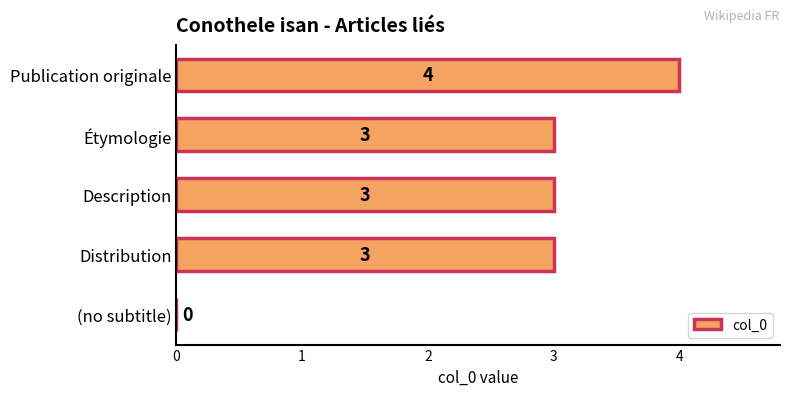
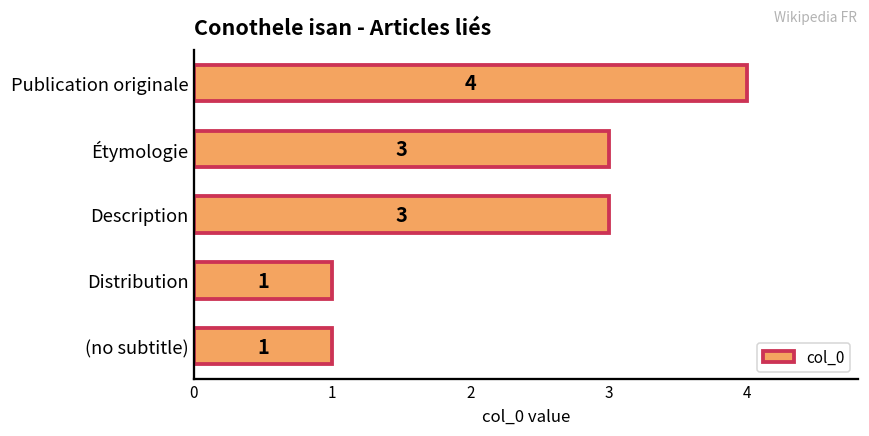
  {
    "Publication originale": 4,
    "Étymologie": 3,
    "Description": 3,
-   "Distribution": 3,
-   "(no subtitle)": 0
+   "Distribution": 1,
+   "(no subtitle)": 1
  }
